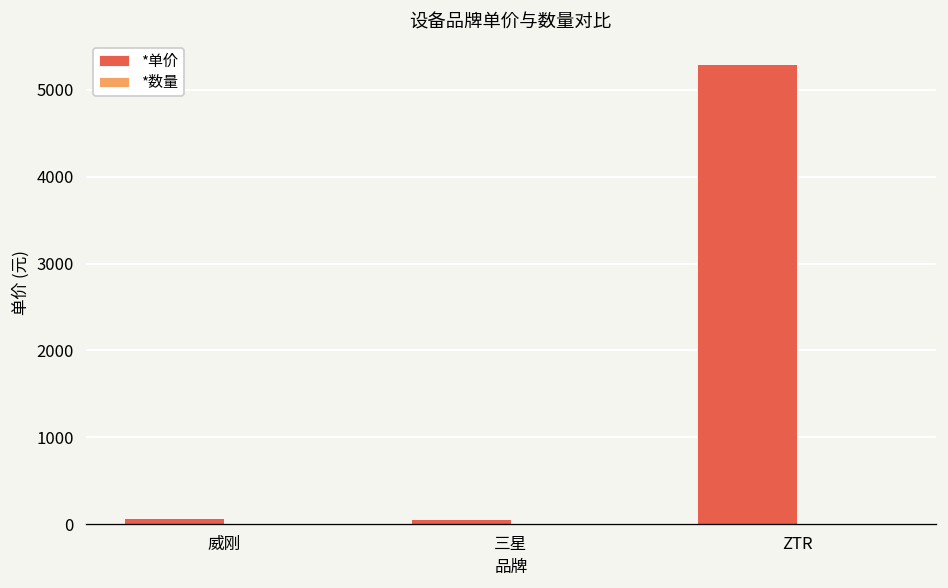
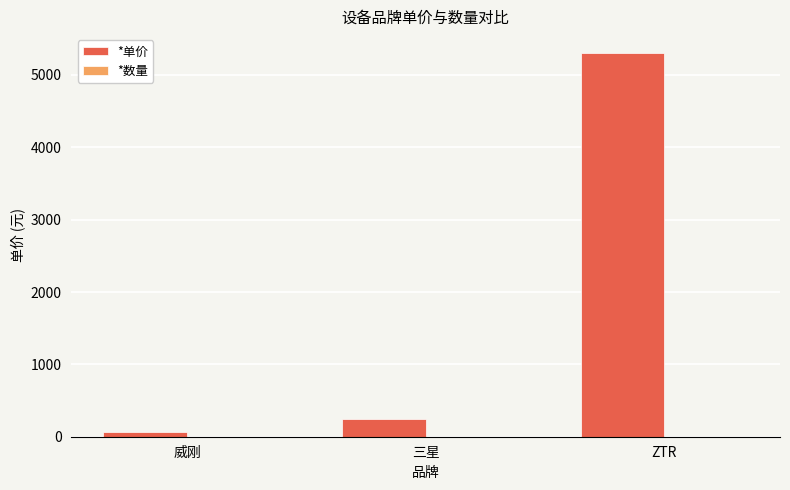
  {
    "*单价": {
      "威刚": 100,
-     "三星": 100,
+     "三星": 200,
      "ZTR": 5300
    }
  }
